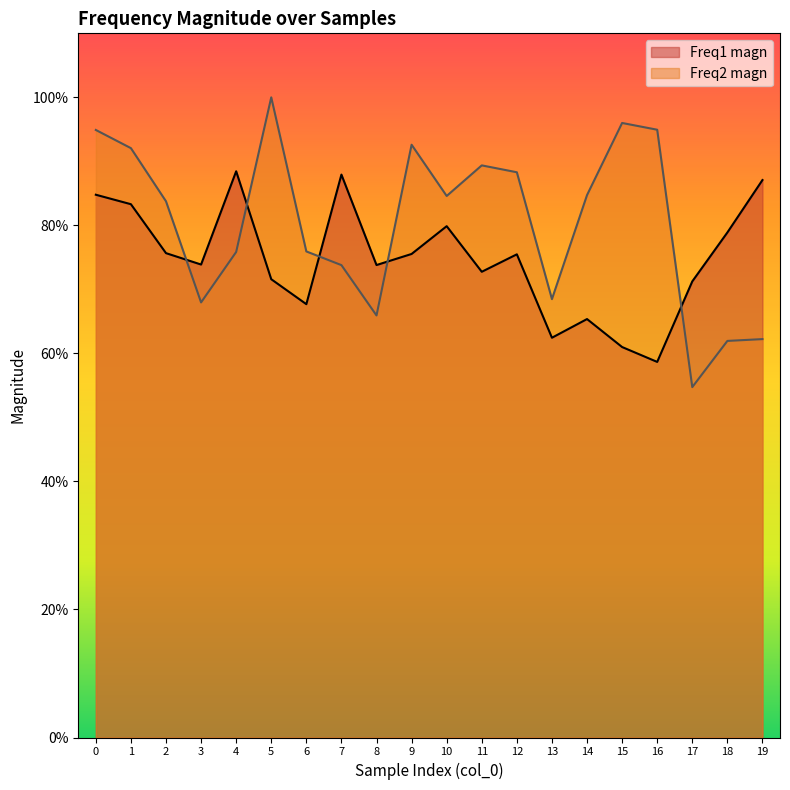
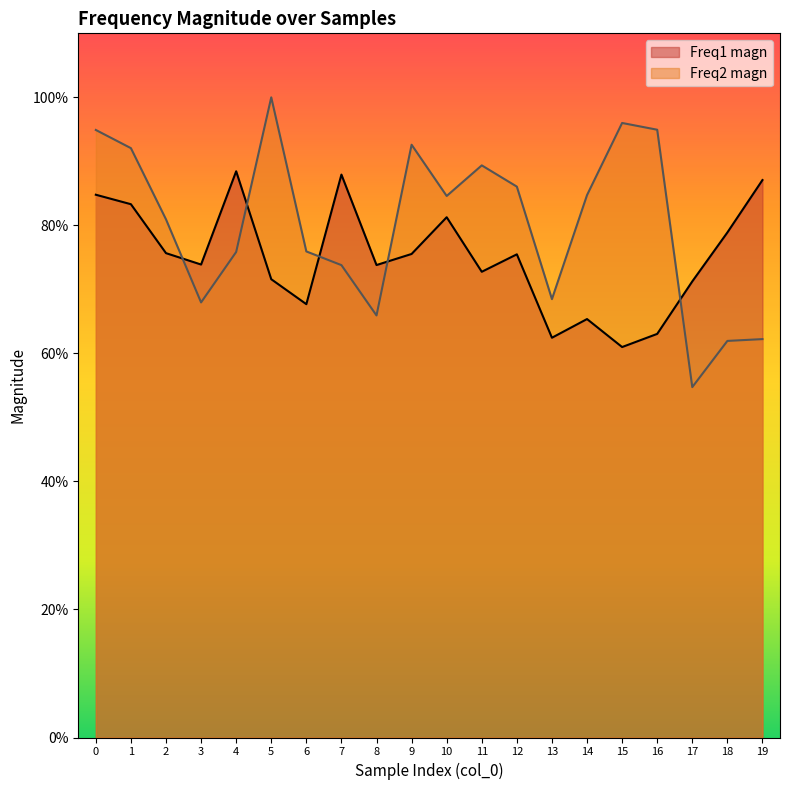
  {
    "Freq1 magn": {
      "0": "85%",
      "1": "83%",
      "2": "76%",
      "3": "74%",
      "4": "88%",
      "5": "72%",
      "6": "68%",
      "7": "88%",
      "8": "74%",
      "9": "76%",
-     "10": "80%",
+     "10": "81%",
      "11": "73%",
      "12": "75%",
      "13": "62%",
      "14": "65%",
      "15": "61%",
-     "16": "59%",
+     "16": "63%",
      "17": "71%",
      "18": "79%",
      "19": "87%"
    },
    "Freq2 magn": {
      "0": "95%",
      "1": "92%",
-     "2": "84%",
+     "2": "81%",
      "3": "68%",
      "4": "76%",
      "5": "100%",
      "6": "76%",
      "7": "74%",
      "8": "66%",
      "9": "93%",
      "10": "85%",
      "11": "89%",
-     "12": "88%",
+     "12": "86%",
      "13": "68%",
      "14": "85%",
      "15": "96%",
      "16": "95%",
      "17": "55%",
      "18": "62%",
      "19": "62%"
    }
  }
